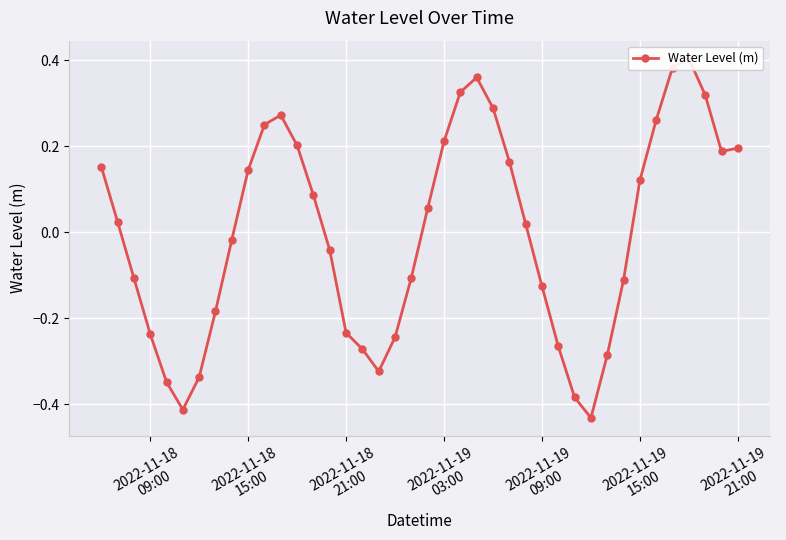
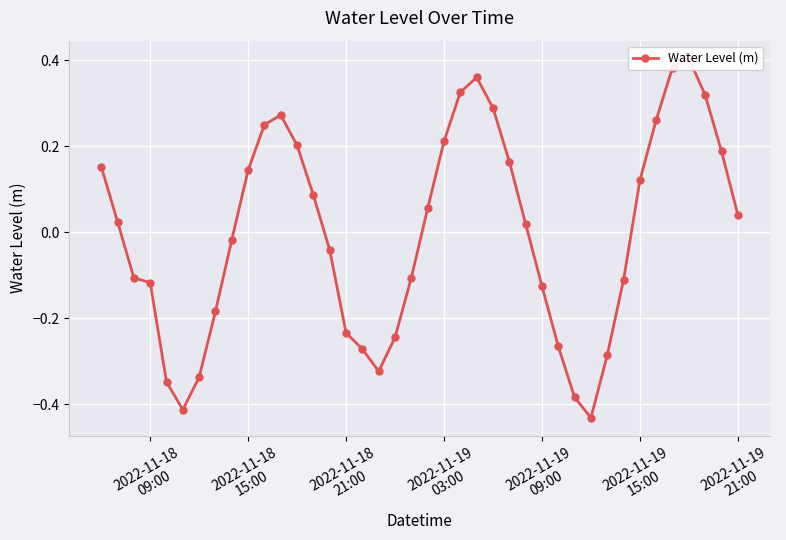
  {
-   "2022-11-18 09:00": -0.24,
+   "2022-11-18 09:00": -0.12,
    "2022-11-18 15:00": 0.14,
    "2022-11-18 21:00": -0.23,
    "2022-11-19 03:00": 0.21,
    "2022-11-19 09:00": -0.13,
    "2022-11-19 15:00": 0.12,
-   "2022-11-19 21:00": 0.20
+   "2022-11-19 21:00": 0.04
  }
